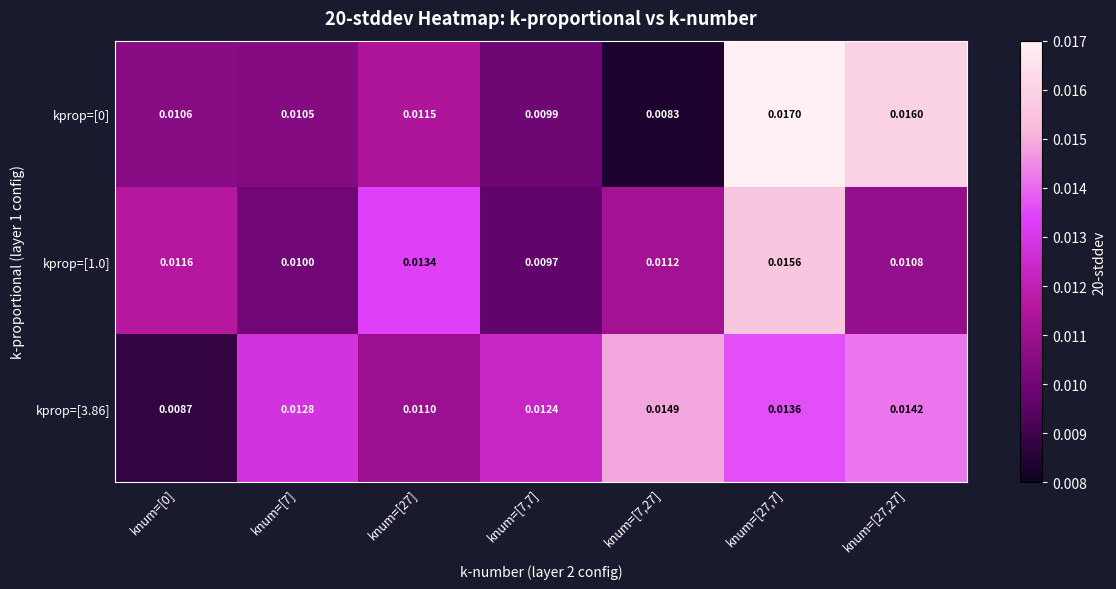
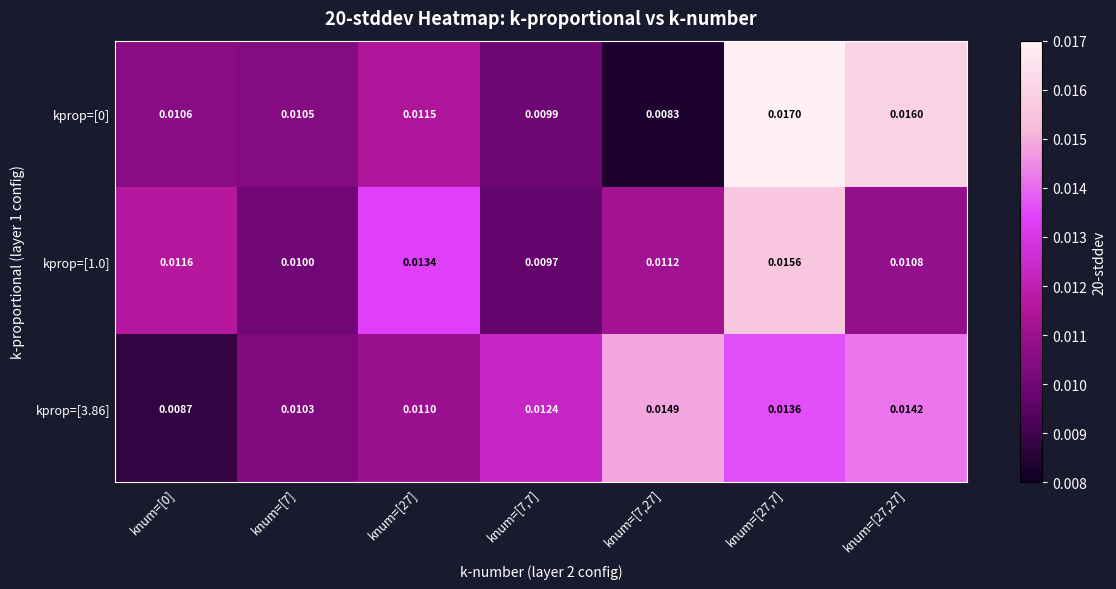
  {
    "kprop=[0]": {
      "knum=[0]": 0.0106,
      "knum=[7]": 0.0105,
      "knum=[27]": 0.0115,
      "knum=[7,7]": 0.0099,
      "knum=[7,27]": 0.0083,
      "knum=[27,7]": 0.0170,
      "knum=[27,27]": 0.0160
    },
    "kprop=[1.0]": {
      "knum=[0]": 0.0116,
      "knum=[7]": 0.0100,
      "knum=[27]": 0.0134,
      "knum=[7,7]": 0.0097,
      "knum=[7,27]": 0.0112,
      "knum=[27,7]": 0.0156,
      "knum=[27,27]": 0.0108
    },
    "kprop=[3.86]": {
      "knum=[0]": 0.0087,
-     "knum=[7]": 0.0128,
+     "knum=[7]": 0.0103,
      "knum=[27]": 0.0110,
      "knum=[7,7]": 0.0124,
      "knum=[7,27]": 0.0149,
      "knum=[27,7]": 0.0136,
      "knum=[27,27]": 0.0142
    }
  }
